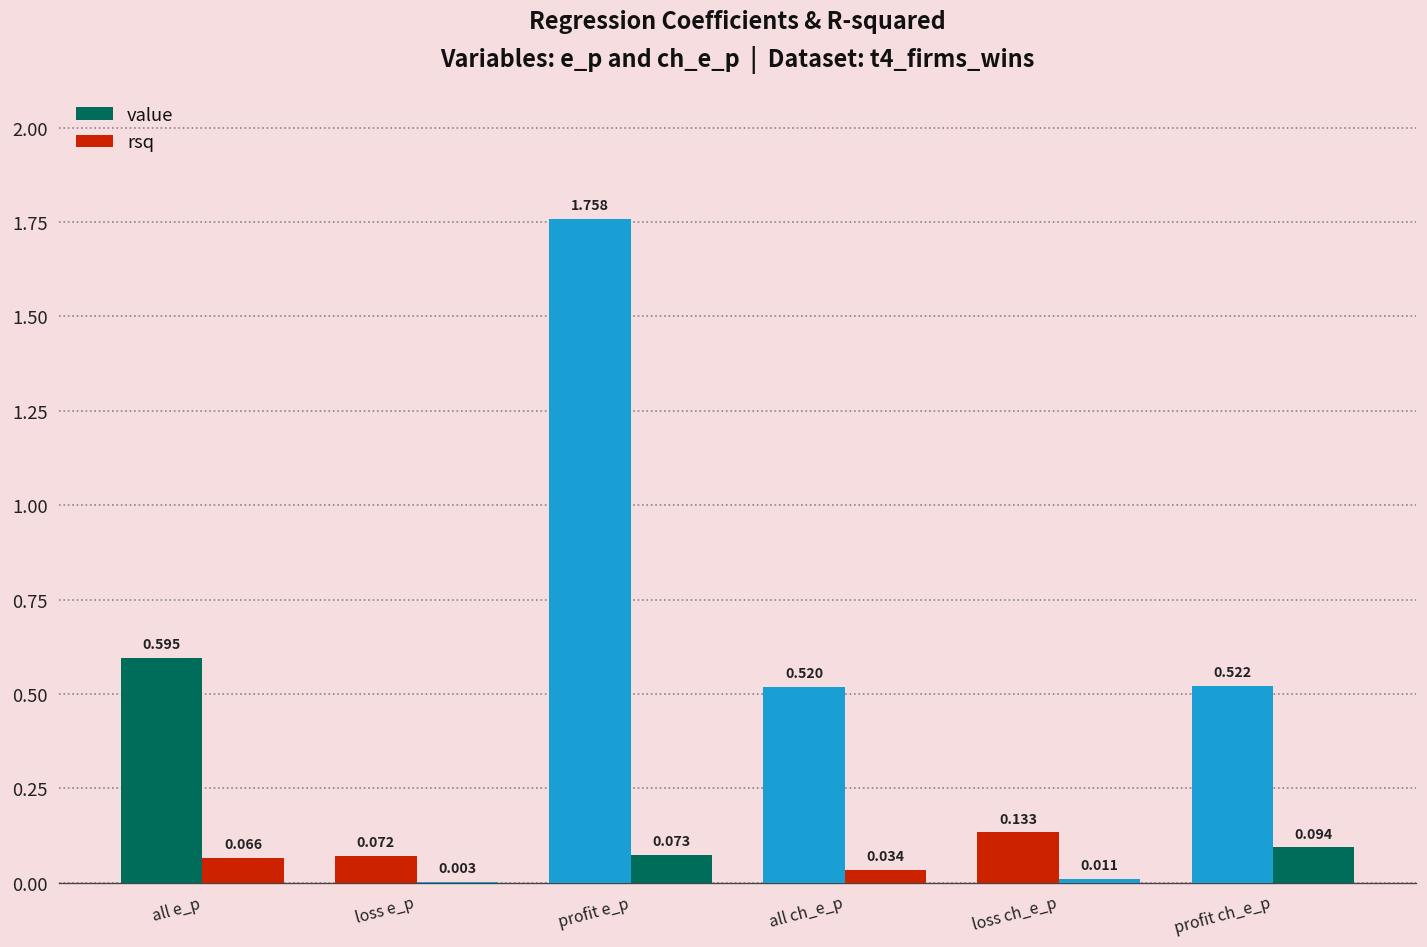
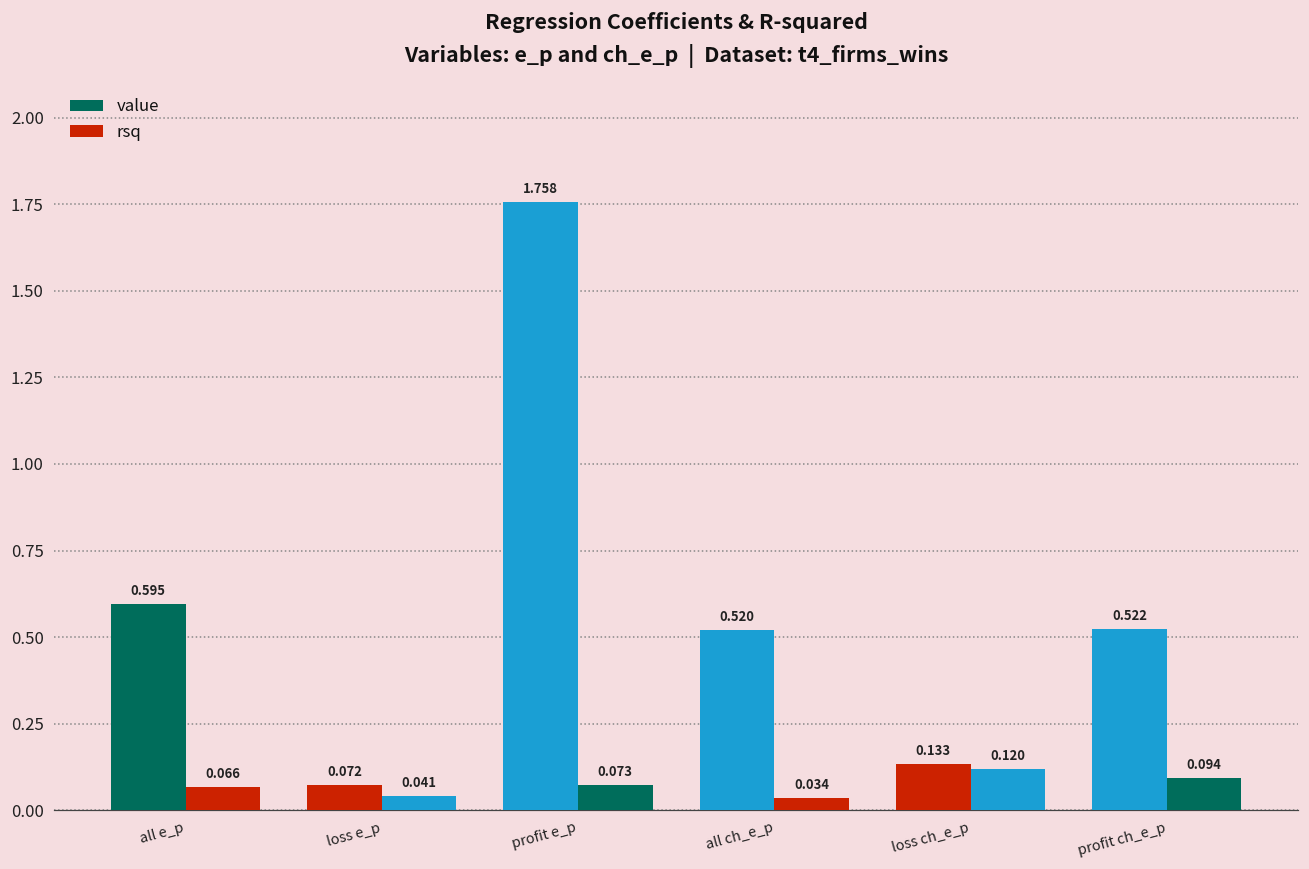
  {
    "value": {
      "all e_p": 0.595,
      "loss e_p": 0.072,
      "profit e_p": 1.758,
      "all ch_e_p": 0.520,
      "loss ch_e_p": 0.133,
      "profit ch_e_p": 0.522
    },
    "rsq": {
      "all e_p": 0.066,
-     "loss e_p": 0.003,
+     "loss e_p": 0.041,
      "profit e_p": 0.073,
      "all ch_e_p": 0.034,
-     "loss ch_e_p": 0.011,
+     "loss ch_e_p": 0.120,
      "profit ch_e_p": 0.094
    }
  }
